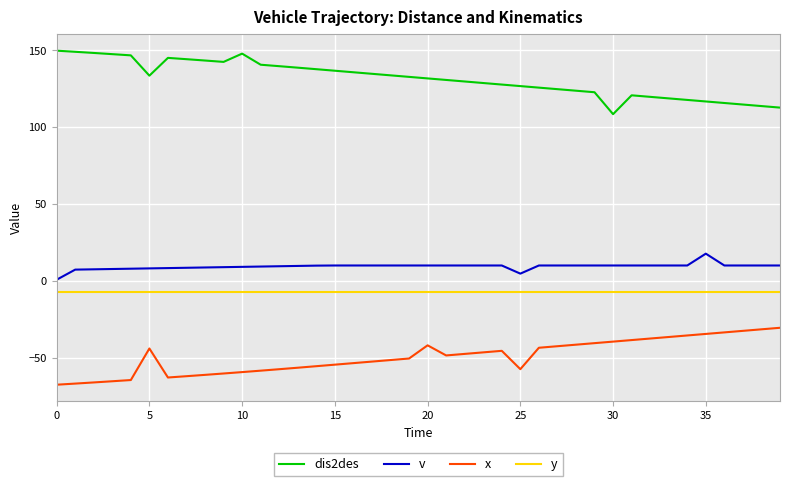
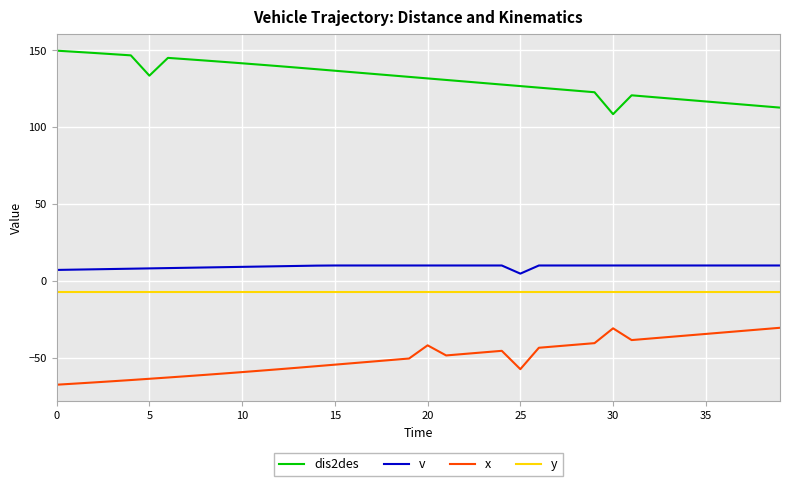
  {
    "dis2des": {
      "0": 150,
      "5": 134,
-     "10": 148,
+     "10": 142,
      "15": 137,
      "20": 132,
      "25": 127,
      "30": 108,
      "35": 117
    },
    "v": {
-     "0": 1,
+     "0": 7,
      "5": 8,
      "10": 9,
      "15": 10,
      "20": 10,
      "25": 5,
      "30": 10,
-     "35": 18
+     "35": 10
    },
    "x": {
      "0": -68,
-     "5": -44,
+     "5": -64,
      "10": -59,
      "15": -55,
      "20": -42,
      "25": -57,
-     "30": -40,
+     "30": -31,
      "35": -35
    },
    "y": {
      "0": -8,
      "5": -8,
      "10": -8,
      "15": -8,
      "20": -8,
      "25": -8,
      "30": -8,
      "35": -8
    }
  }
